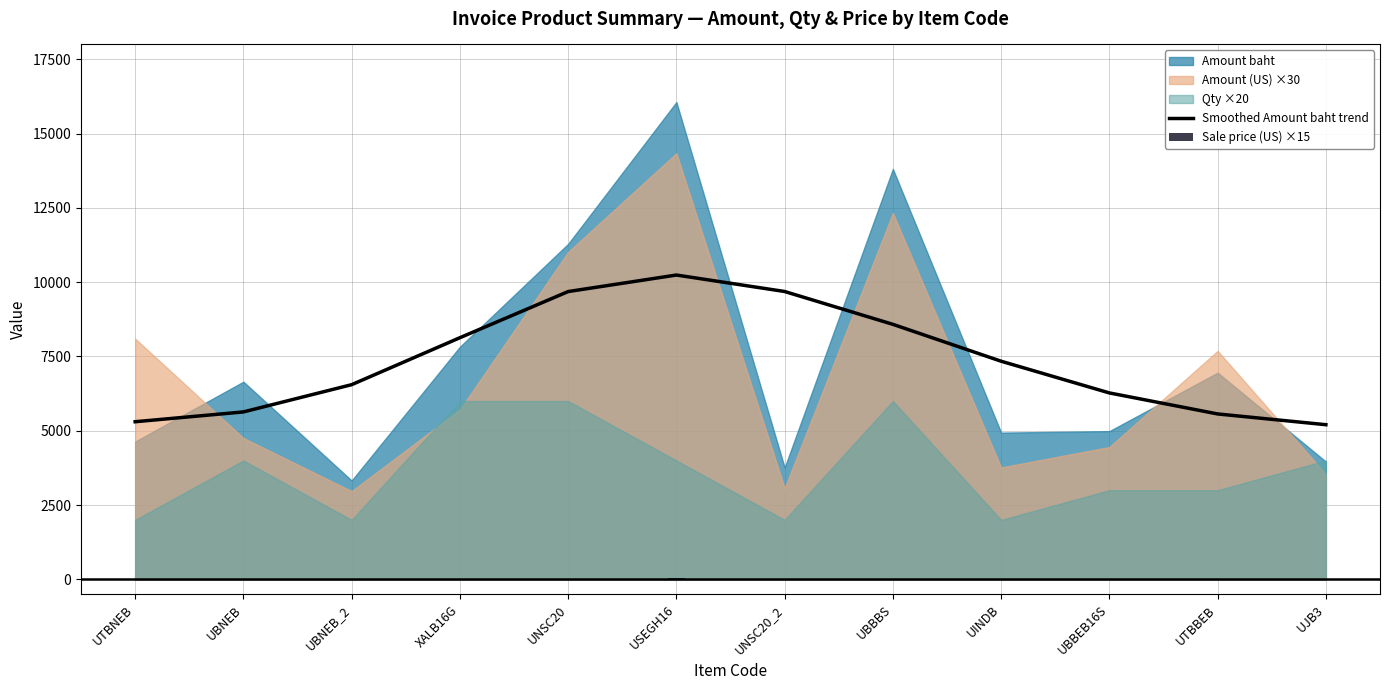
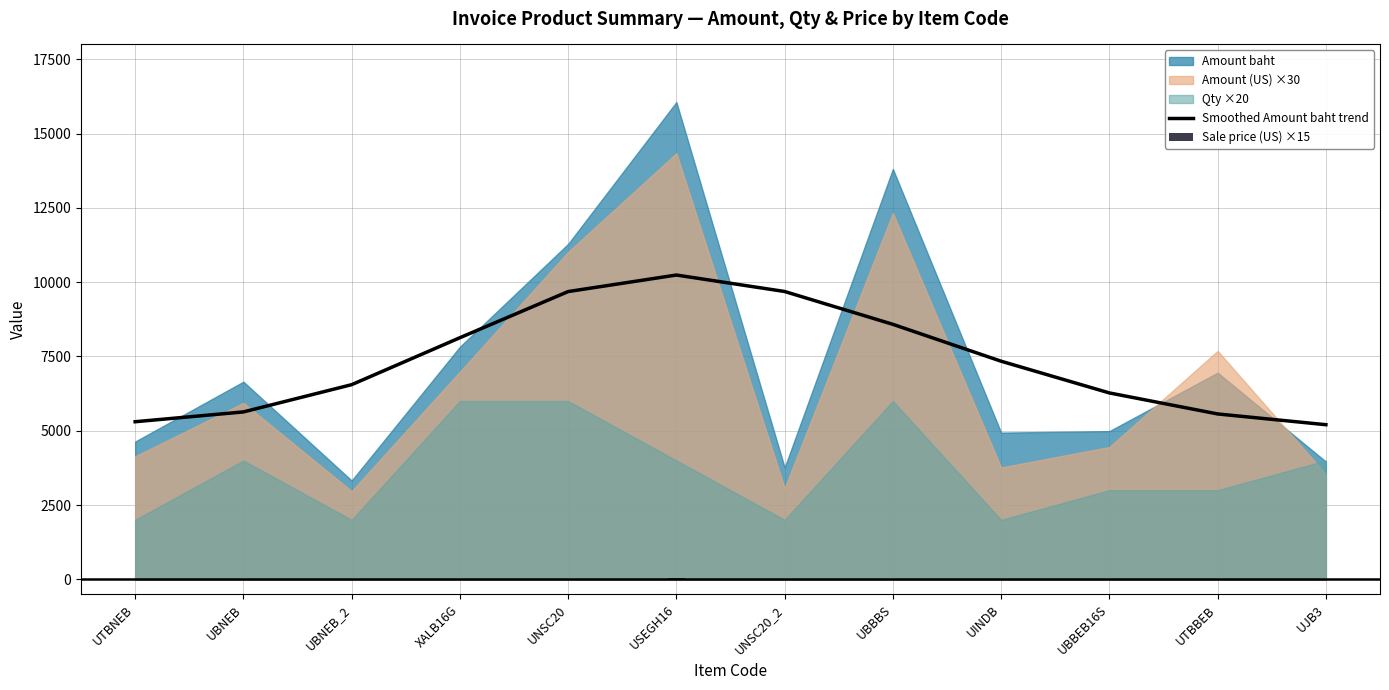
  {
    "Amount (US) ×30": {
-     "UTBNEB": 8100,
-     "UBNEB": 4800,
+     "UTBNEB": 4100,
+     "UBNEB": 5900,
      "UBNEB_2": 3000,
-     "XALB16G": 5700,
+     "XALB16G": 7000,
      "UNSC20": 11000,
      "USEGH16": 14300,
      "UNSC20_2": 3100,
      "UBBBS": 12300,
      "UINDB": 3800,
      "UBBEB16S": 4500,
      "UTBBEB": 7700,
      "UJB3": 3500
    }
  }
